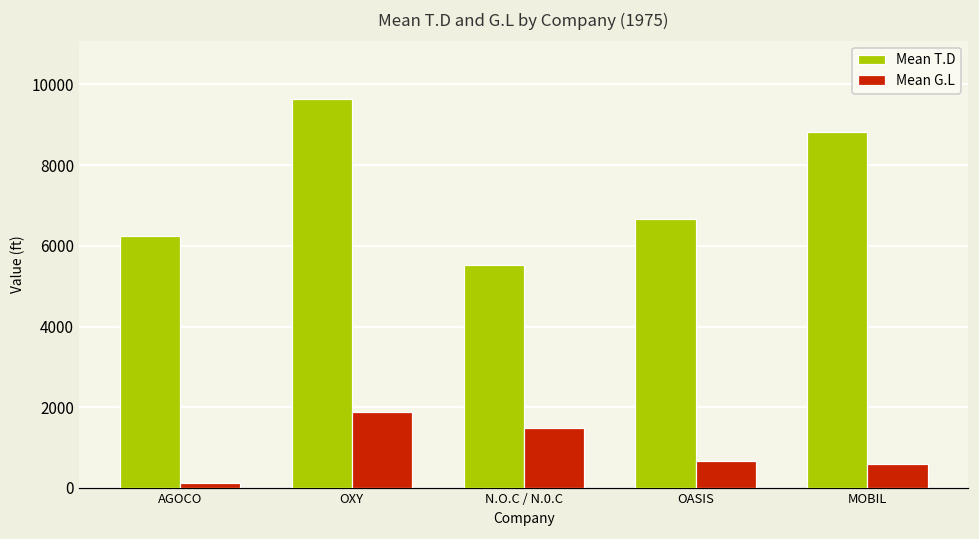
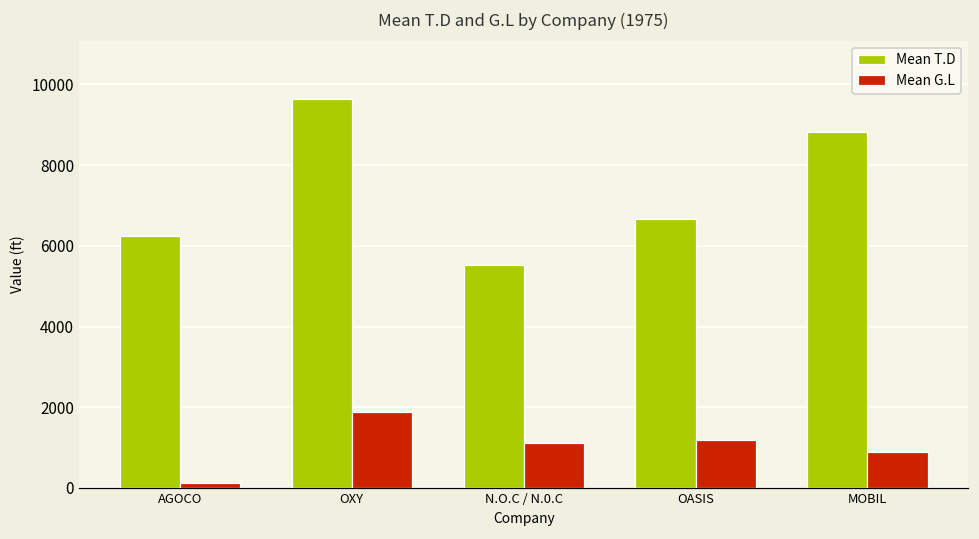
  {
    "Mean T.D": {
      "AGOCO": 6200,
      "OXY": 9600,
      "N.O.C / N.0.C": 5500,
      "OASIS": 6700,
      "MOBIL": 8800
    },
    "Mean G.L": {
      "AGOCO": 100,
      "OXY": 1900,
-     "N.O.C / N.0.C": 1500,
-     "OASIS": 700,
-     "MOBIL": 600
+     "N.O.C / N.0.C": 1100,
+     "OASIS": 1200,
+     "MOBIL": 900
    }
  }
